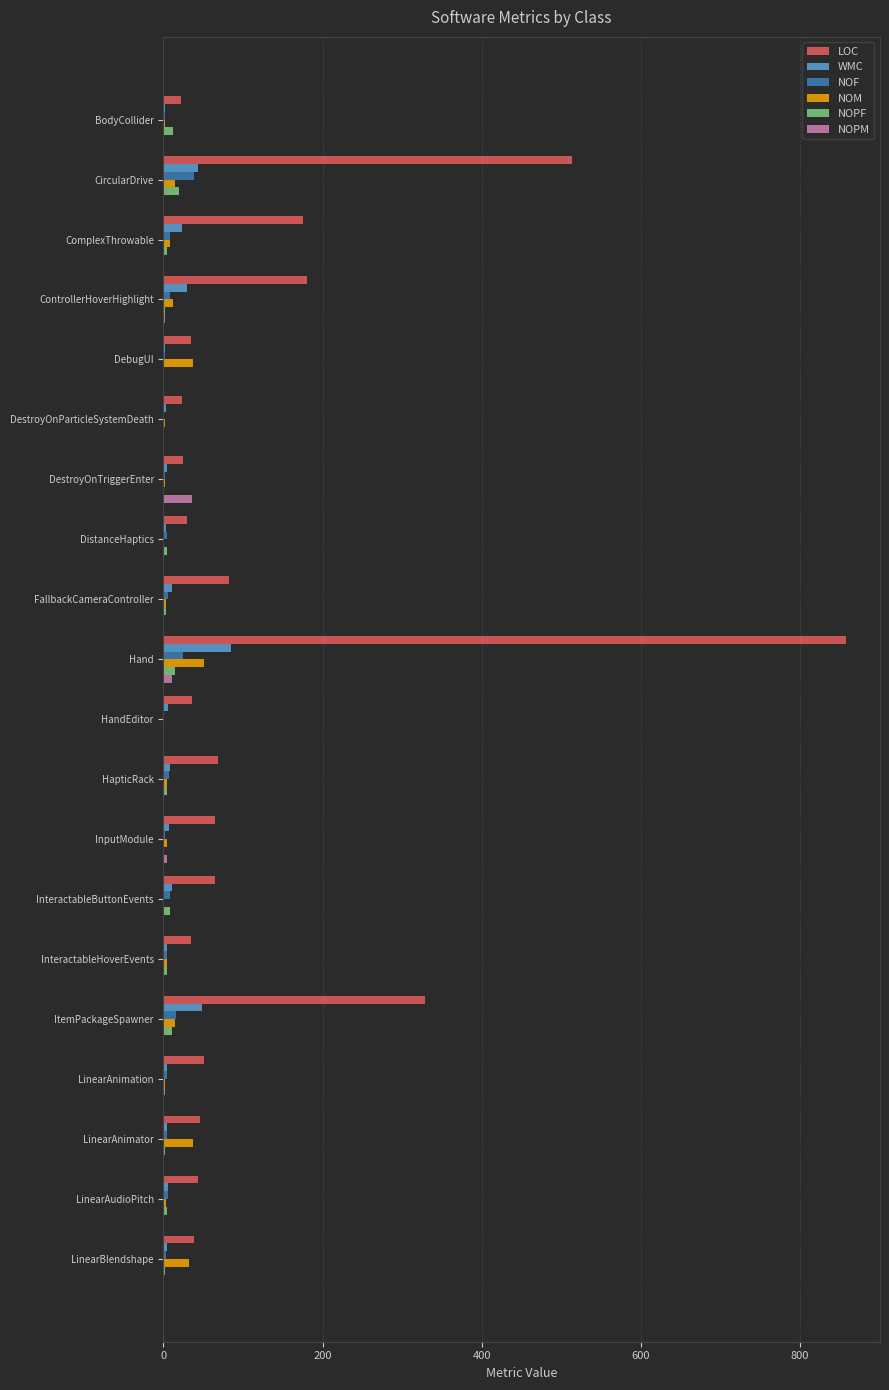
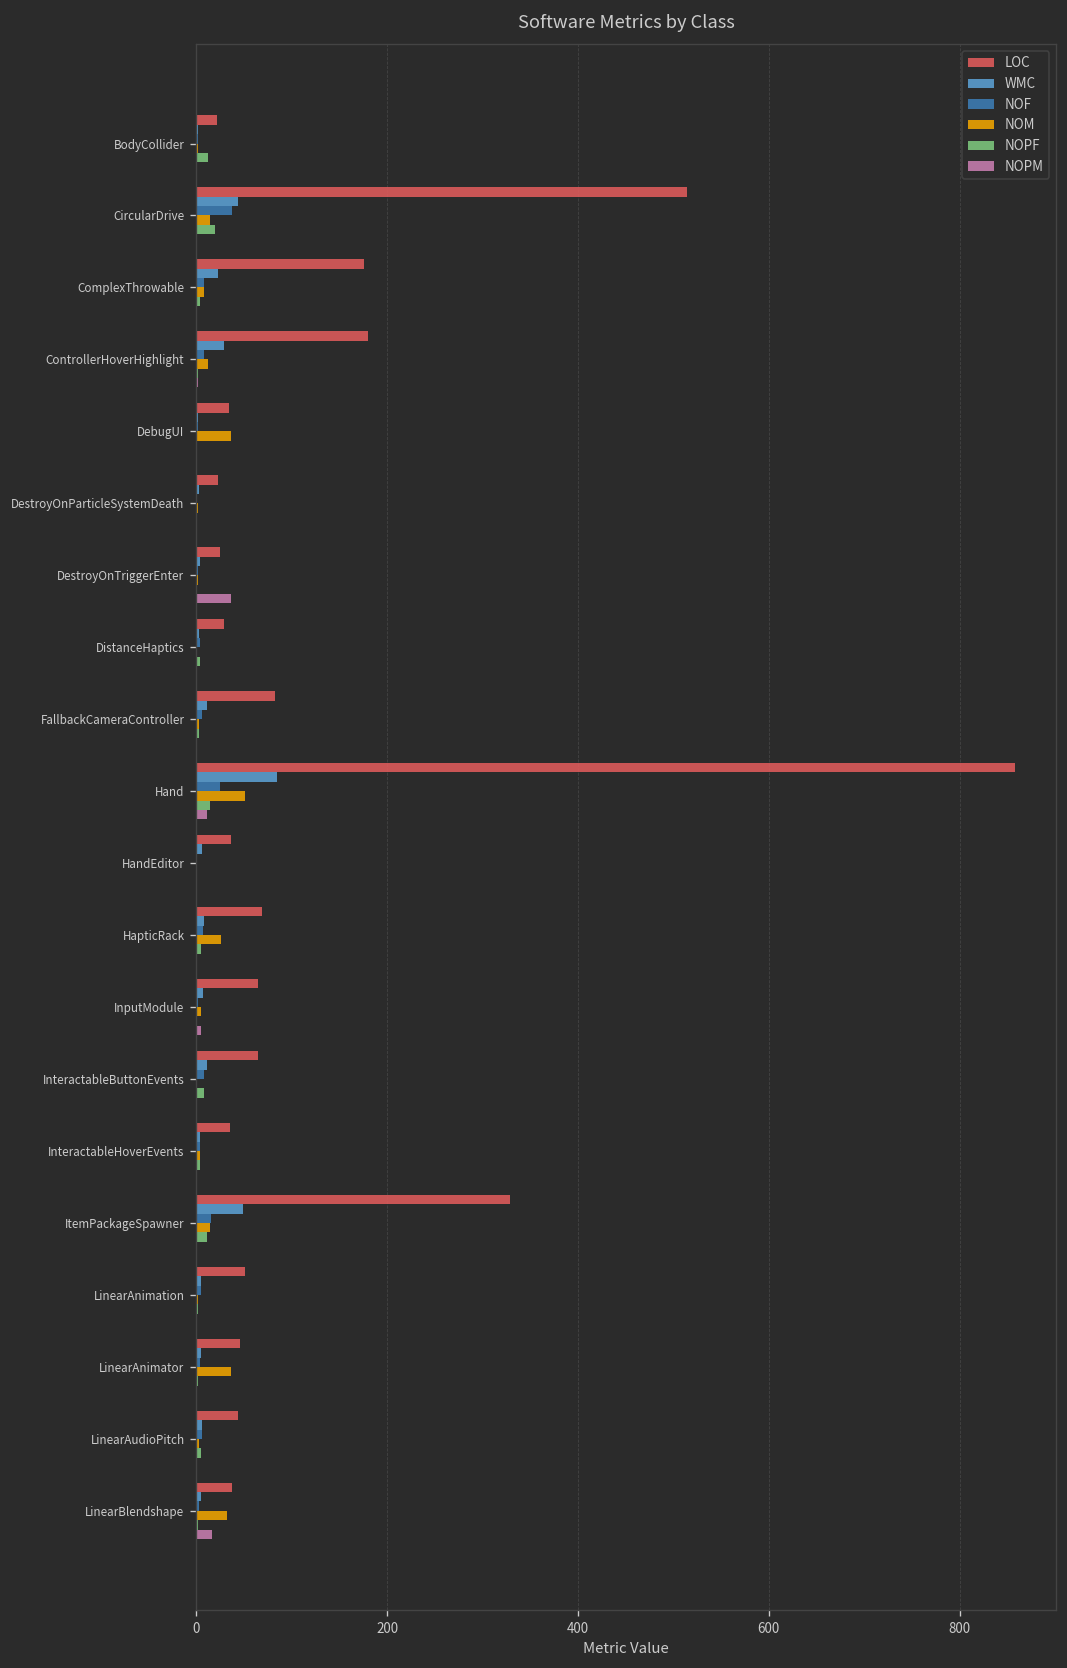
  {
    "LOC": {
      "BodyCollider": 20,
      "CircularDrive": 510,
      "ComplexThrowable": 180,
      "ControllerHoverHighlight": 180,
      "DebugUI": 30,
      "DestroyOnParticleSystemDeath": 20,
      "DestroyOnTriggerEnter": 30,
      "DistanceHaptics": 30,
      "FallbackCameraController": 80,
      "Hand": 860,
      "HandEditor": 40,
      "HapticRack": 70,
      "InputModule": 70,
      "InteractableButtonEvents": 70,
      "InteractableHoverEvents": 40,
      "ItemPackageSpawner": 330,
      "LinearAnimation": 50,
      "LinearAnimator": 50,
      "LinearAudioPitch": 40,
      "LinearBlendshape": 40
    },
    "NOM": {
      "CircularDrive": 20,
      "ComplexThrowable": 10,
      "ControllerHoverHighlight": 10,
      "DebugUI": 40,
      "Hand": 50,
-     "HapticRack": 10,
+     "HapticRack": 30,
      "InputModule": 10,
      "InteractableHoverEvents": 0,
      "ItemPackageSpawner": 10,
      "LinearAnimator": 40,
      "LinearBlendshape": 30
    },
    "NOPF": {
      "BodyCollider": 10,
      "CircularDrive": 20,
      "ComplexThrowable": 0,
      "DebugUI": 0,
      "DestroyOnParticleSystemDeath": 0,
      "DistanceHaptics": 0,
      "Hand": 10,
      "HandEditor": 0,
      "HapticRack": 10,
      "InputModule": 0,
      "InteractableButtonEvents": 10,
      "InteractableHoverEvents": 0,
      "ItemPackageSpawner": 10,
      "LinearAudioPitch": 10
    },
    "NOPM": {
      "BodyCollider": 0,
      "CircularDrive": 0,
      "ComplexThrowable": 0,
      "DebugUI": 0,
      "DestroyOnParticleSystemDeath": 0,
      "DestroyOnTriggerEnter": 40,
      "DistanceHaptics": 0,
      "FallbackCameraController": 0,
      "Hand": 10,
      "HapticRack": 0,
      "InputModule": 10,
      "InteractableButtonEvents": 0,
      "InteractableHoverEvents": 0,
      "ItemPackageSpawner": 0,
      "LinearAnimation": 0,
      "LinearAnimator": 0,
      "LinearAudioPitch": 0,
-     "LinearBlendshape": 0
+     "LinearBlendshape": 20
    }
  }
